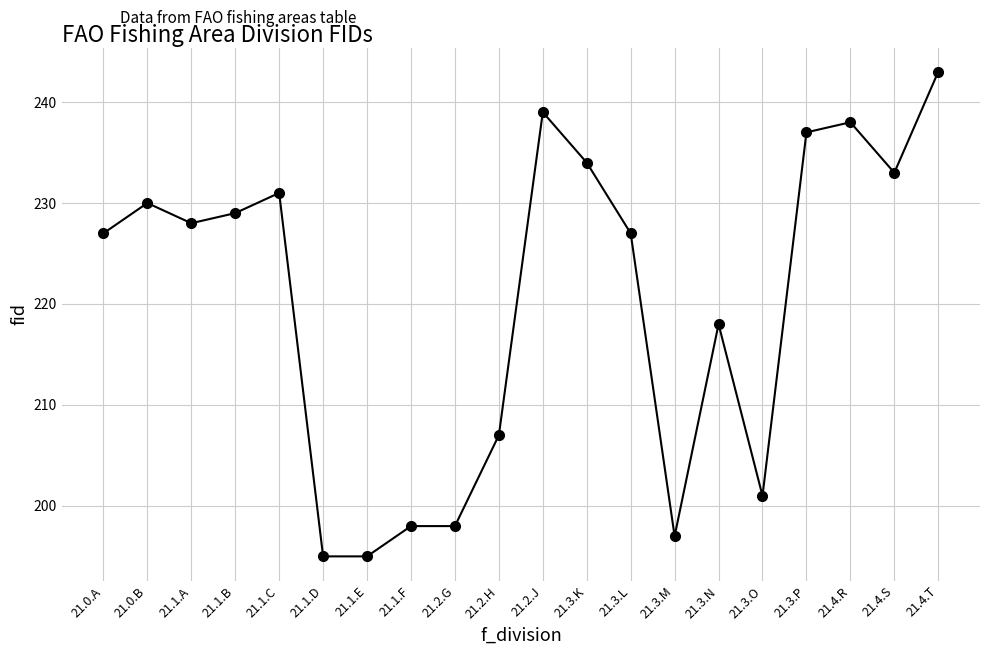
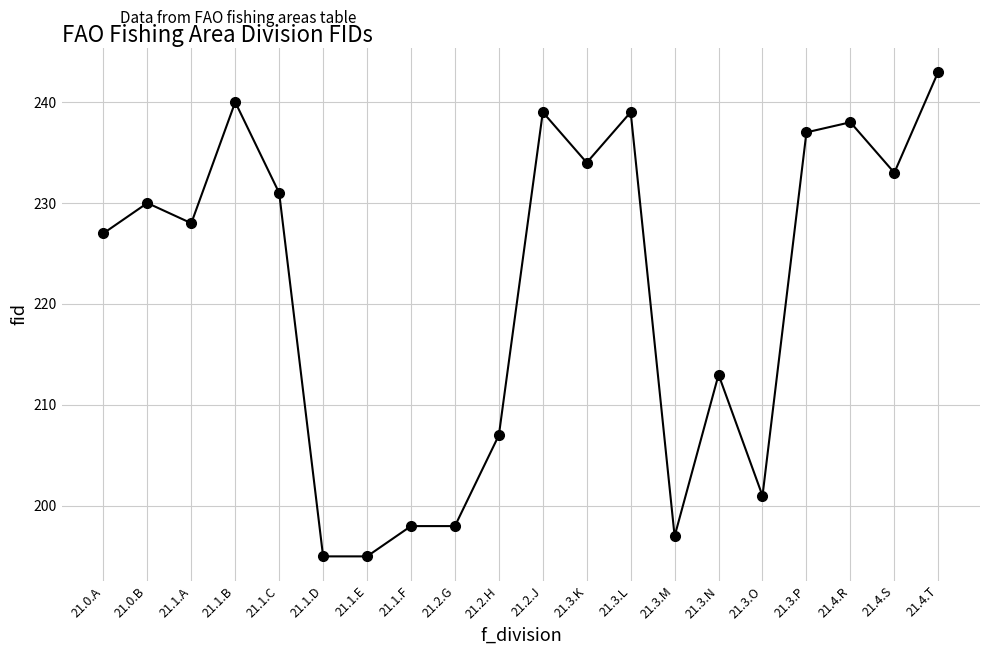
  {
    "21.0.A": 227,
    "21.0.B": 230,
    "21.1.A": 228,
-   "21.1.B": 229,
+   "21.1.B": 240,
    "21.1.C": 231,
    "21.1.D": 195,
    "21.1.E": 195,
    "21.1.F": 198,
    "21.2.G": 198,
    "21.2.H": 207,
    "21.2.J": 239,
    "21.3.K": 234,
-   "21.3.L": 227,
+   "21.3.L": 239,
    "21.3.M": 197,
-   "21.3.N": 218,
+   "21.3.N": 213,
    "21.3.O": 201,
    "21.3.P": 237,
    "21.4.R": 238,
    "21.4.S": 233,
    "21.4.T": 243
  }
